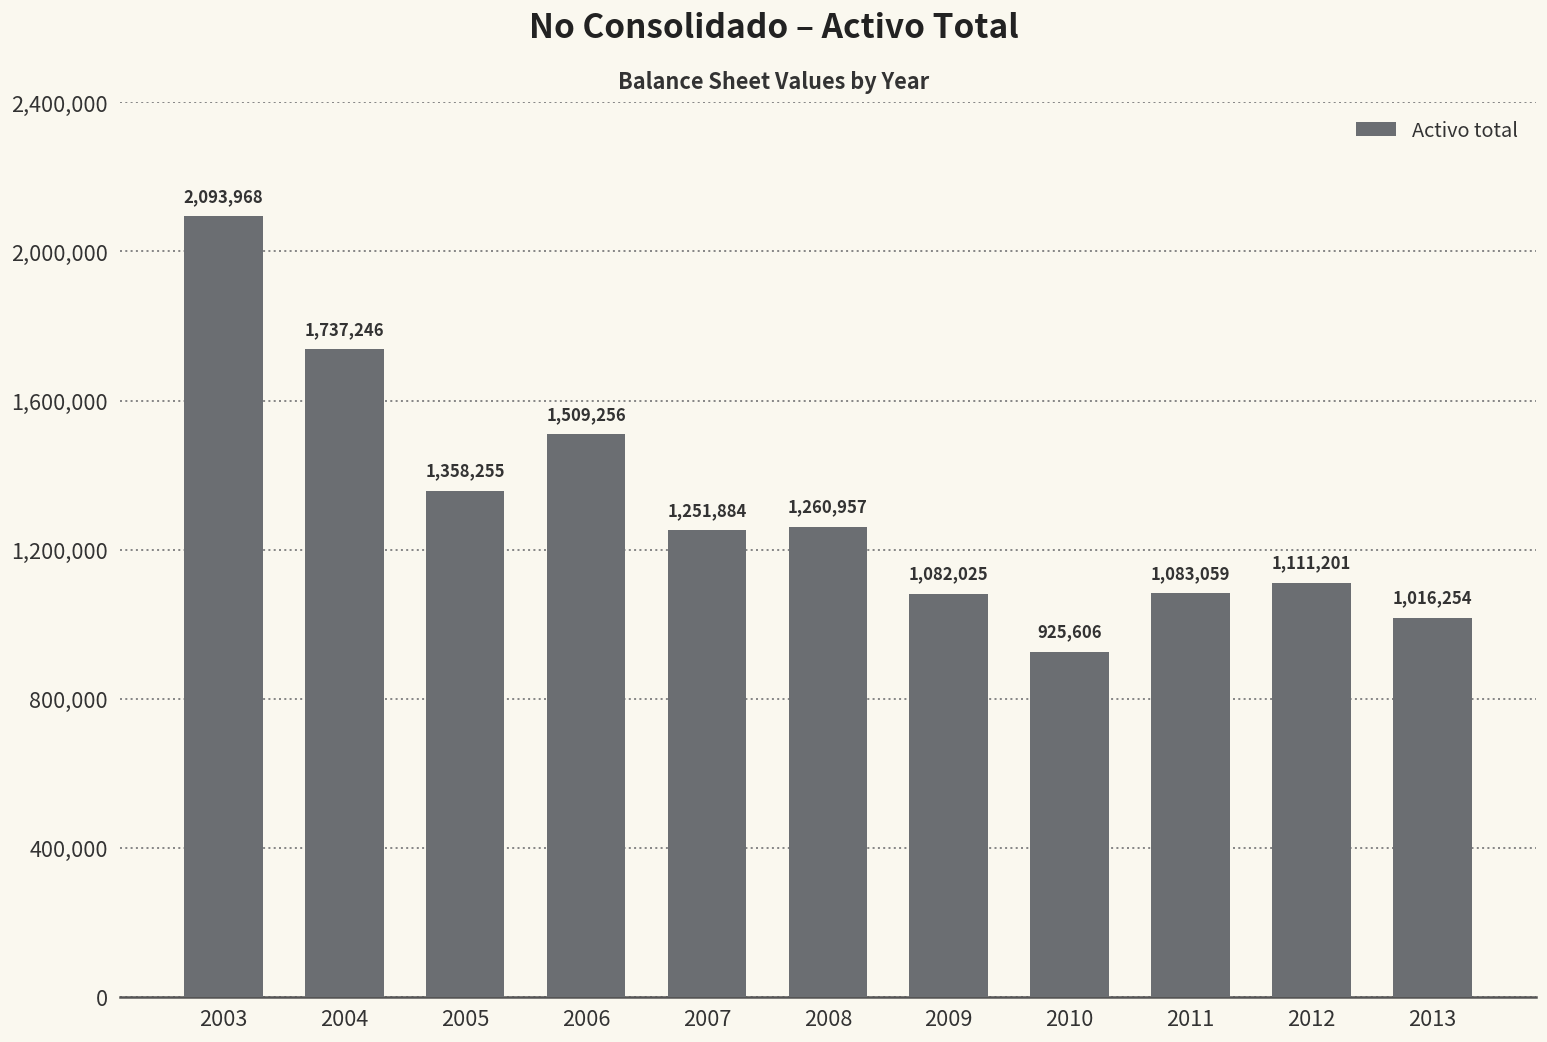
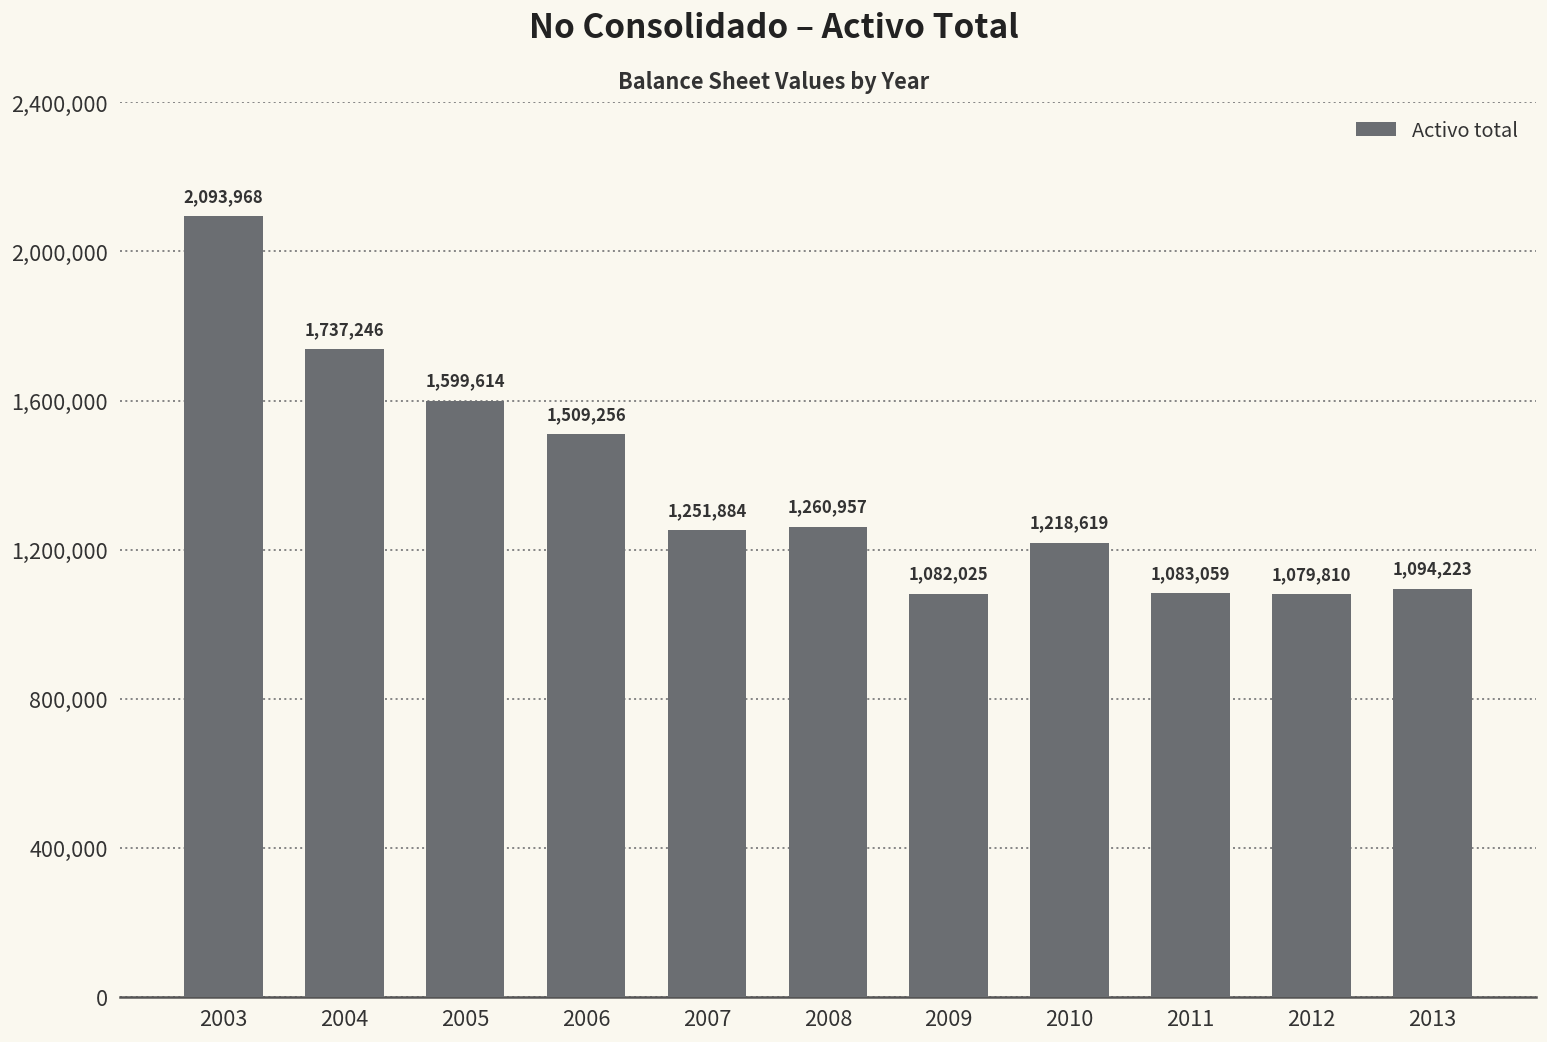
  {
    "2003": "2,093,968",
    "2004": "1,737,246",
-   "2005": "1,358,255",
+   "2005": "1,599,614",
    "2006": "1,509,256",
    "2007": "1,251,884",
    "2008": "1,260,957",
    "2009": "1,082,025",
-   "2010": "925,606",
+   "2010": "1,218,619",
    "2011": "1,083,059",
-   "2012": "1,111,201",
-   "2013": "1,016,254"
+   "2012": "1,079,810",
+   "2013": "1,094,223"
  }
